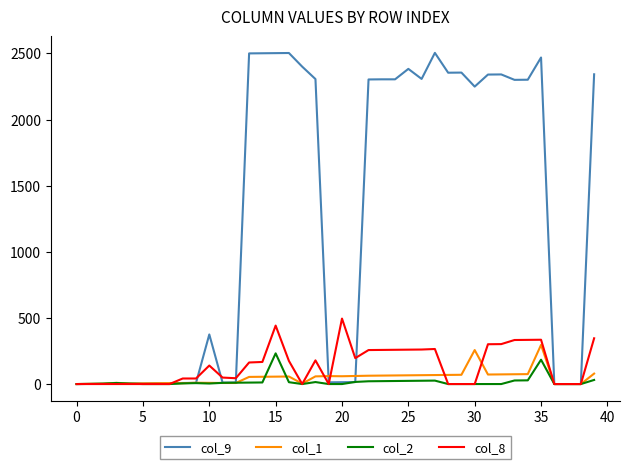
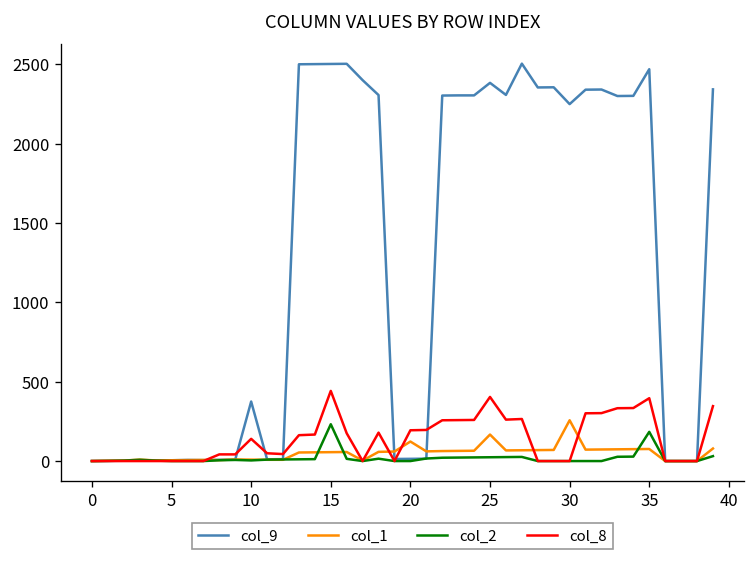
  {
    "col_9": {
      "10": 380,
      "15": 2500,
      "25": 2380,
      "30": 2250,
      "35": 2470
    },
    "col_1": {
      "15": 60,
-     "20": 60,
-     "25": 70,
+     "20": 120,
+     "25": 170,
      "30": 260,
-     "35": 300
+     "35": 80
    },
    "col_2": {
      "15": 230,
      "25": 20,
      "35": 180
    },
    "col_8": {
      "10": 140,
      "15": 440,
-     "20": 500,
-     "25": 260,
-     "35": 340
+     "20": 190,
+     "25": 400,
+     "35": 400
    }
  }
